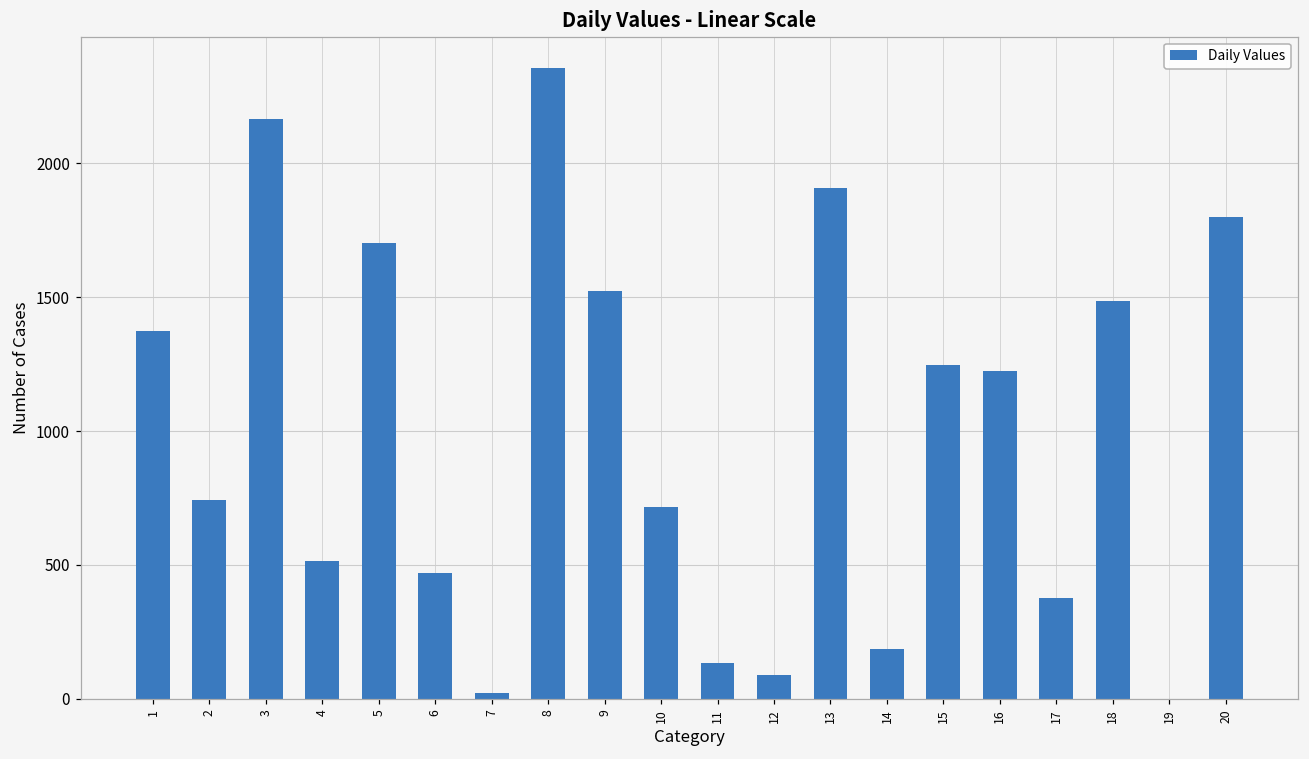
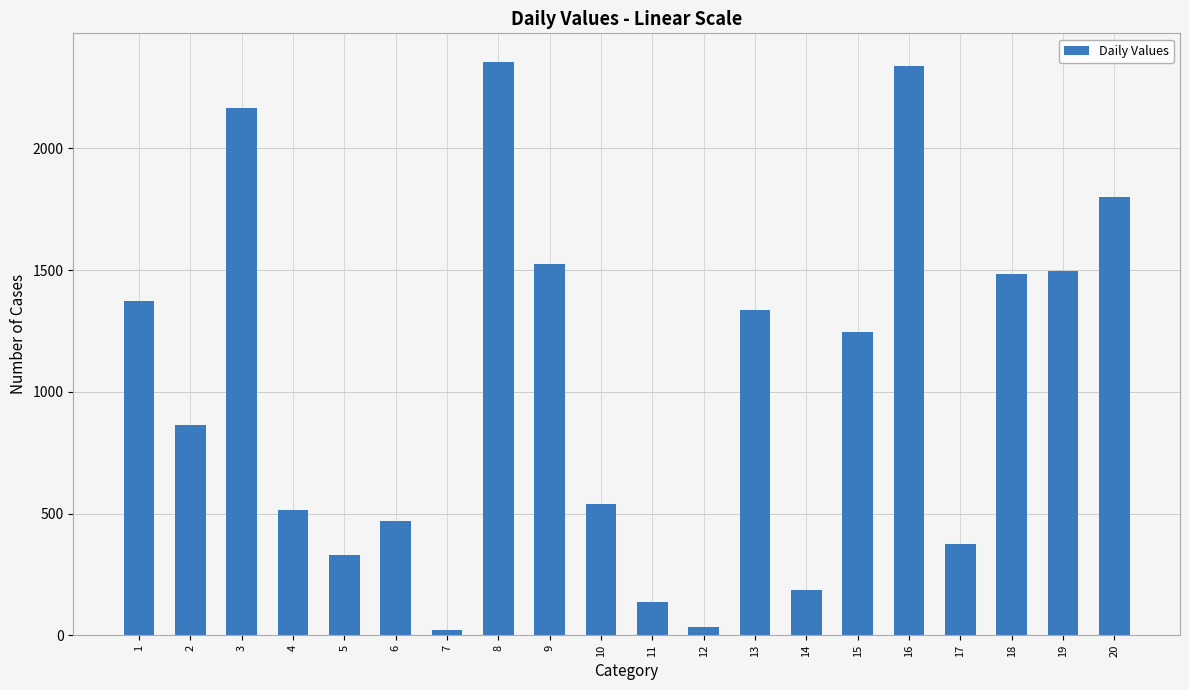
  {
    "1": 1370,
-   "2": 740,
+   "2": 860,
    "3": 2170,
    "4": 520,
-   "5": 1700,
+   "5": 330,
    "6": 470,
    "7": 20,
    "8": 2360,
    "9": 1520,
-   "10": 720,
+   "10": 540,
    "11": 140,
-   "12": 90,
-   "13": 1910,
+   "12": 30,
+   "13": 1340,
    "14": 190,
    "15": 1250,
-   "16": 1230,
+   "16": 2340,
    "17": 380,
    "18": 1490,
-   "19": 0,
+   "19": 1500,
    "20": 1800
  }
